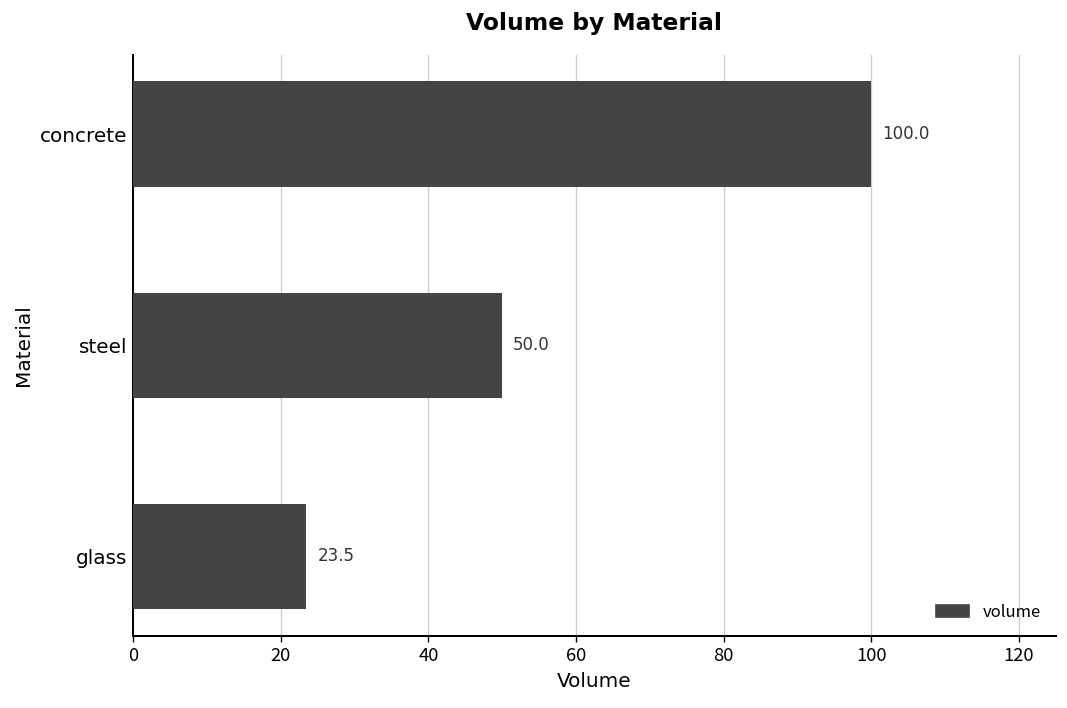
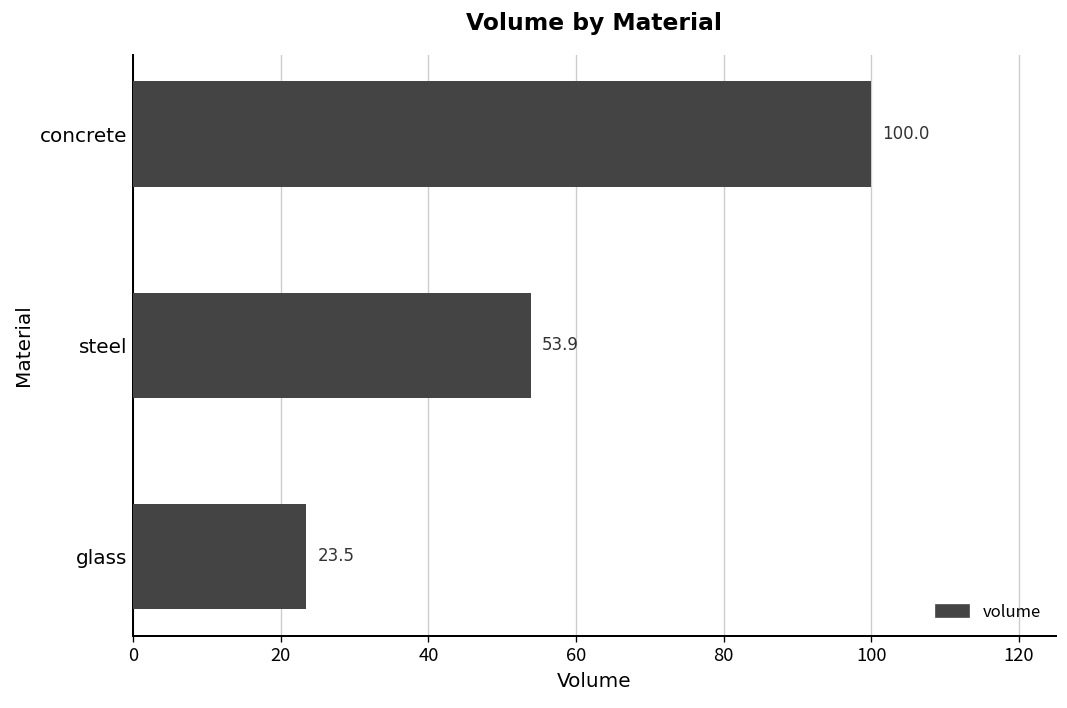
  {
    "concrete": 100.0,
-   "steel": 50.0,
+   "steel": 53.9,
    "glass": 23.5
  }
